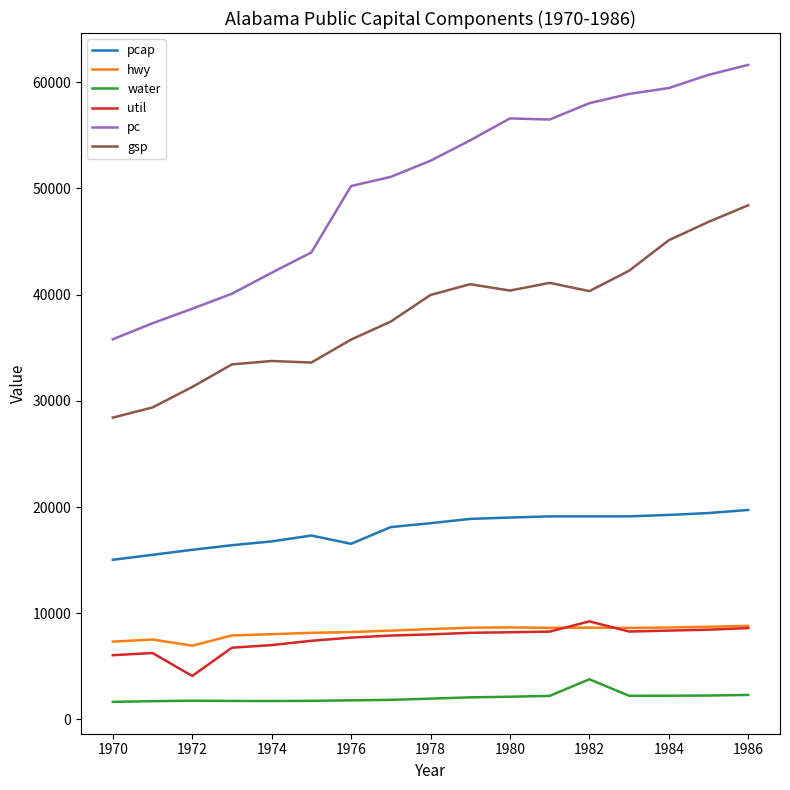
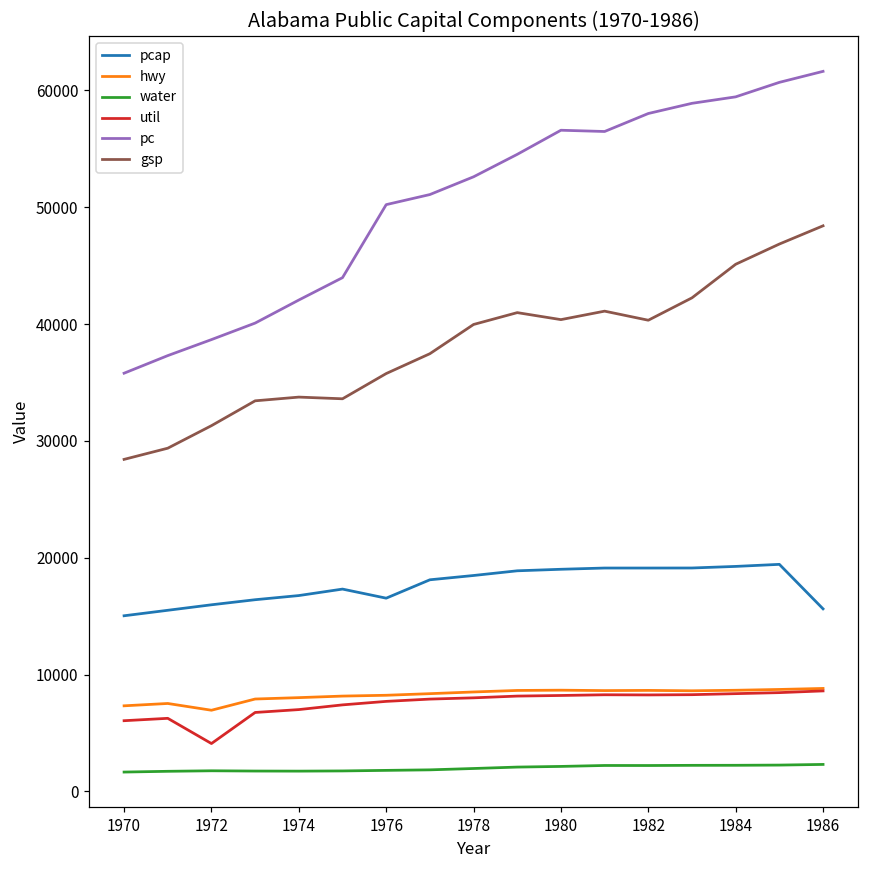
  {
    "pcap": {
      "1970": 15000,
      "1972": 16000,
      "1974": 16800,
      "1976": 16500,
      "1978": 18500,
      "1980": 19000,
      "1982": 19100,
      "1984": 19300,
-     "1986": 19700
+     "1986": 15600
    },
    "hwy": {
      "1970": 7300,
      "1972": 6900,
      "1974": 8000,
      "1976": 8200,
      "1978": 8500,
      "1980": 8700,
      "1982": 8600,
      "1984": 8700
    },
    "water": {
      "1970": 1700,
      "1972": 1800,
      "1974": 1700,
      "1976": 1800,
      "1978": 2000,
      "1980": 2100,
-     "1982": 3800,
+     "1982": 2200,
      "1984": 2200,
      "1986": 2300
    },
    "util": {
      "1970": 6100,
      "1972": 4100,
      "1974": 7000,
      "1976": 7700,
      "1978": 8000,
      "1980": 8200,
-     "1982": 9200,
+     "1982": 8300,
      "1984": 8400
    },
    "pc": {
      "1970": 35800,
      "1972": 38700,
      "1974": 42100,
      "1976": 50200,
      "1978": 52600,
      "1980": 56600,
      "1982": 58000,
      "1984": 59400,
      "1986": 61600
    },
    "gsp": {
      "1970": 28400,
      "1972": 31300,
      "1974": 33700,
      "1976": 35800,
      "1978": 40000,
      "1980": 40400,
      "1982": 40300,
      "1984": 45100,
      "1986": 48400
    }
  }
